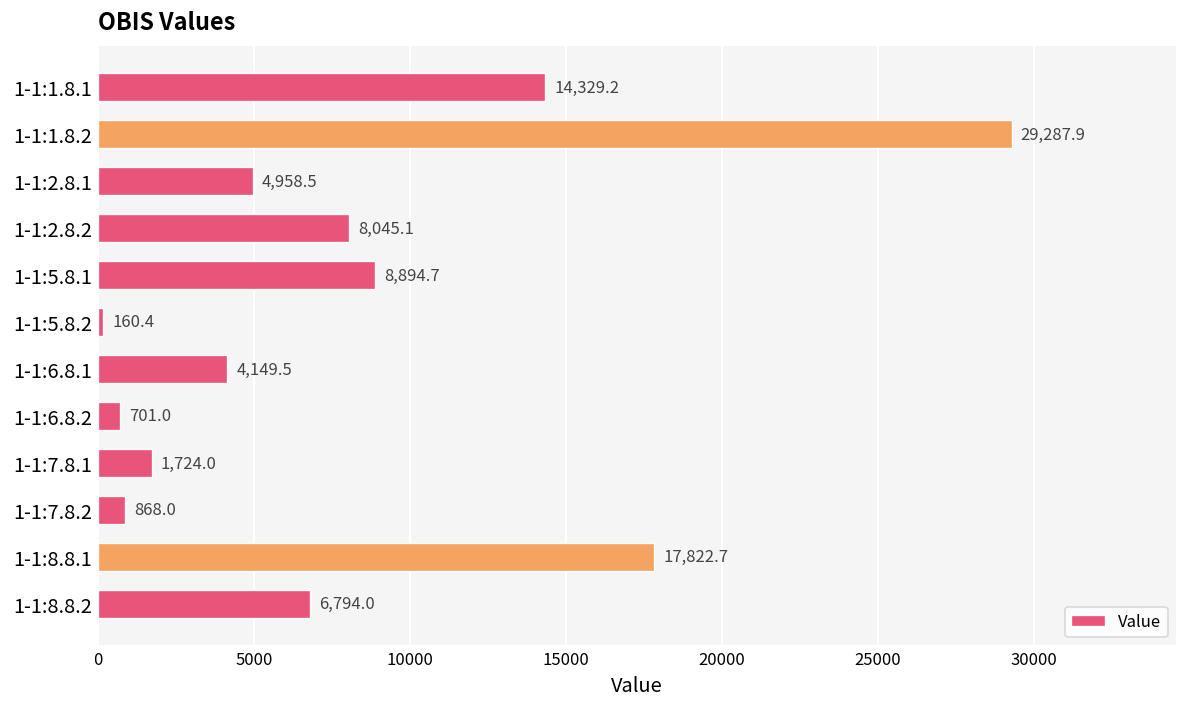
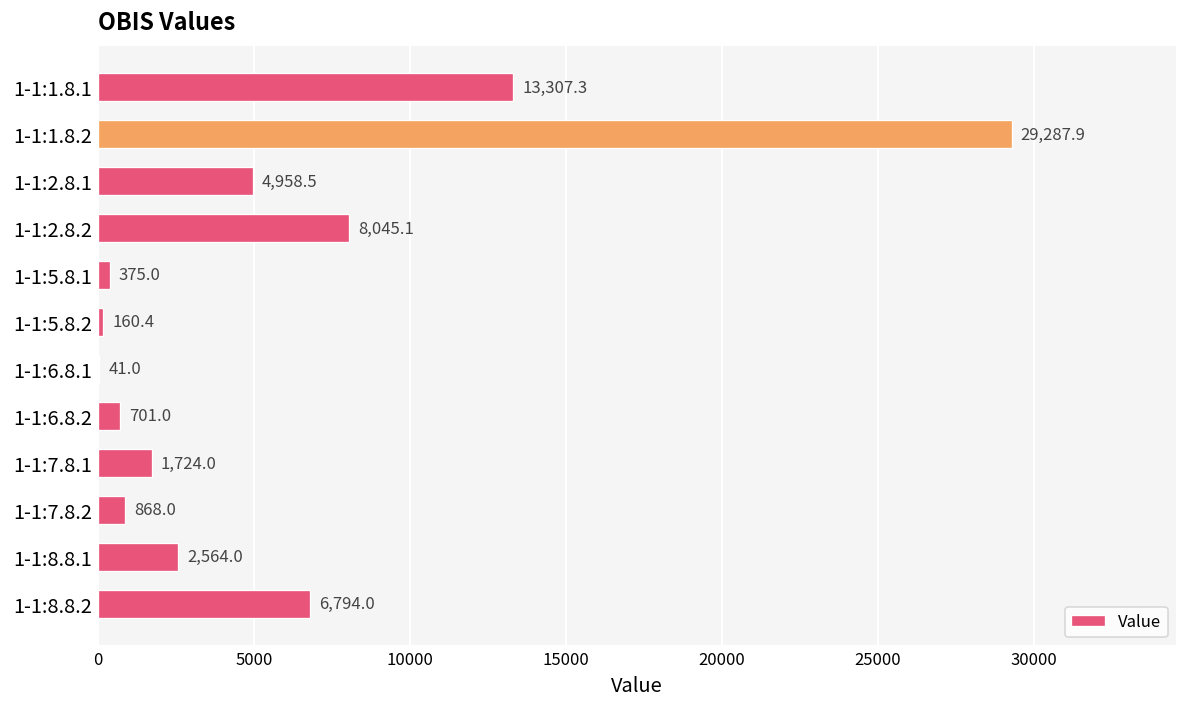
  {
-   "1-1:1.8.1": "14,329.2",
+   "1-1:1.8.1": "13,307.3",
    "1-1:1.8.2": "29,287.9",
    "1-1:2.8.1": "4,958.5",
    "1-1:2.8.2": "8,045.1",
-   "1-1:5.8.1": "8,894.7",
+   "1-1:5.8.1": "375.0",
    "1-1:5.8.2": "160.4",
-   "1-1:6.8.1": "4,149.5",
+   "1-1:6.8.1": "41.0",
    "1-1:6.8.2": "701.0",
    "1-1:7.8.1": "1,724.0",
    "1-1:7.8.2": "868.0",
-   "1-1:8.8.1": "17,822.7",
+   "1-1:8.8.1": "2,564.0",
    "1-1:8.8.2": "6,794.0"
  }
